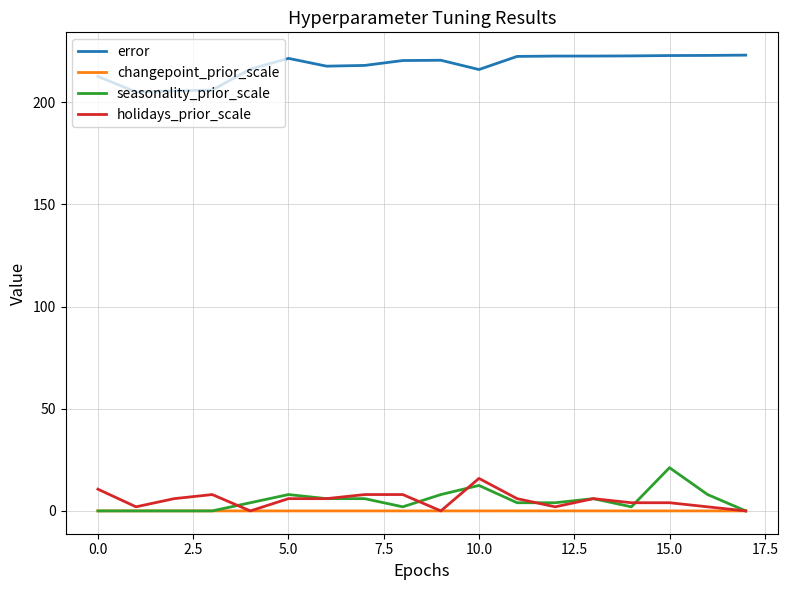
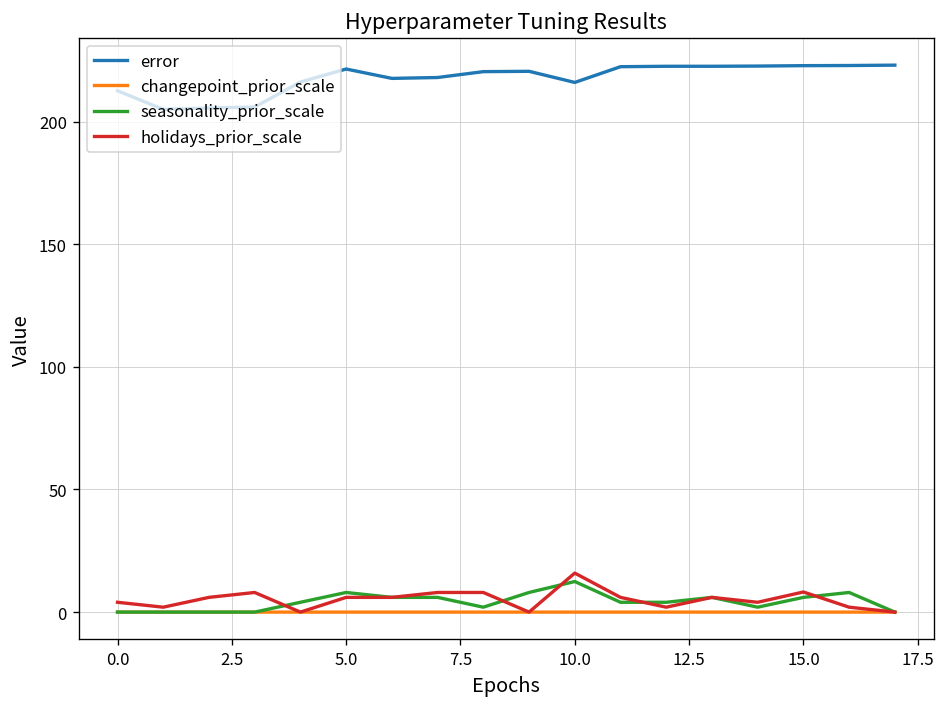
  {
    "error": {
      "5.0": 221,
      "10.0": 216,
      "15.0": 223
    },
    "changepoint_prior_scale": {
      "5.0": 0,
      "10.0": 0,
      "15.0": 0
    },
    "seasonality_prior_scale": {
      "5.0": 8,
      "10.0": 12,
-     "15.0": 21
+     "15.0": 6
    },
    "holidays_prior_scale": {
-     "0.0": 11,
+     "0.0": 4,
      "5.0": 6,
      "10.0": 16,
-     "15.0": 4
+     "15.0": 8
    }
  }
